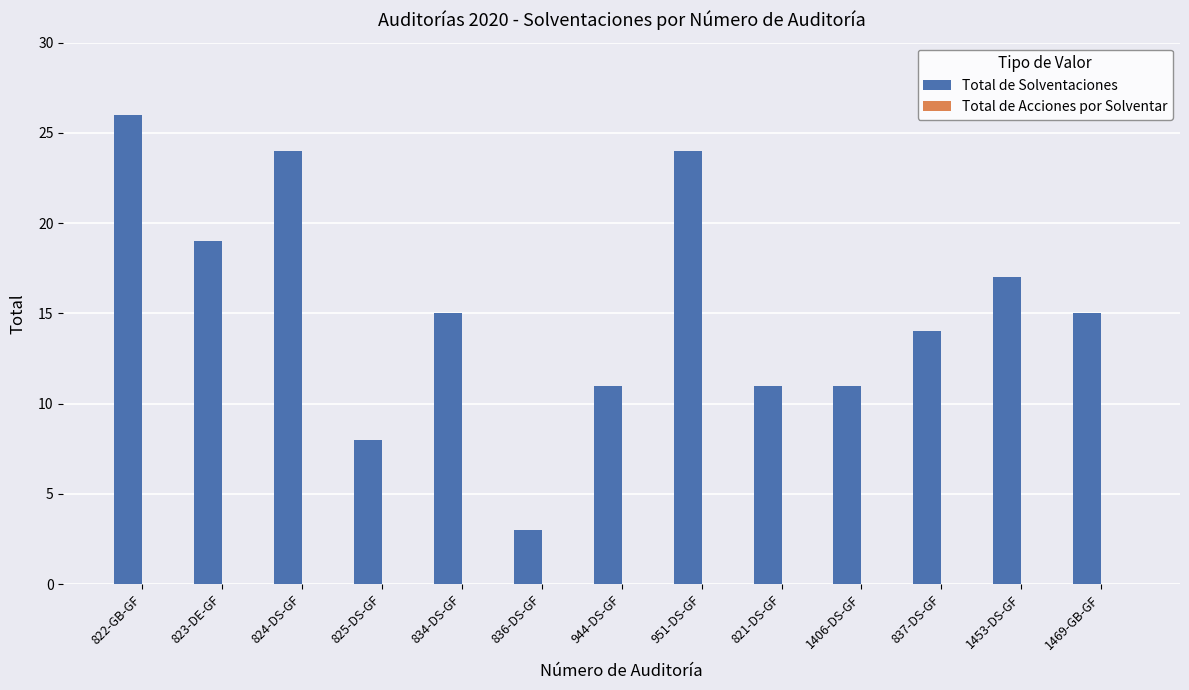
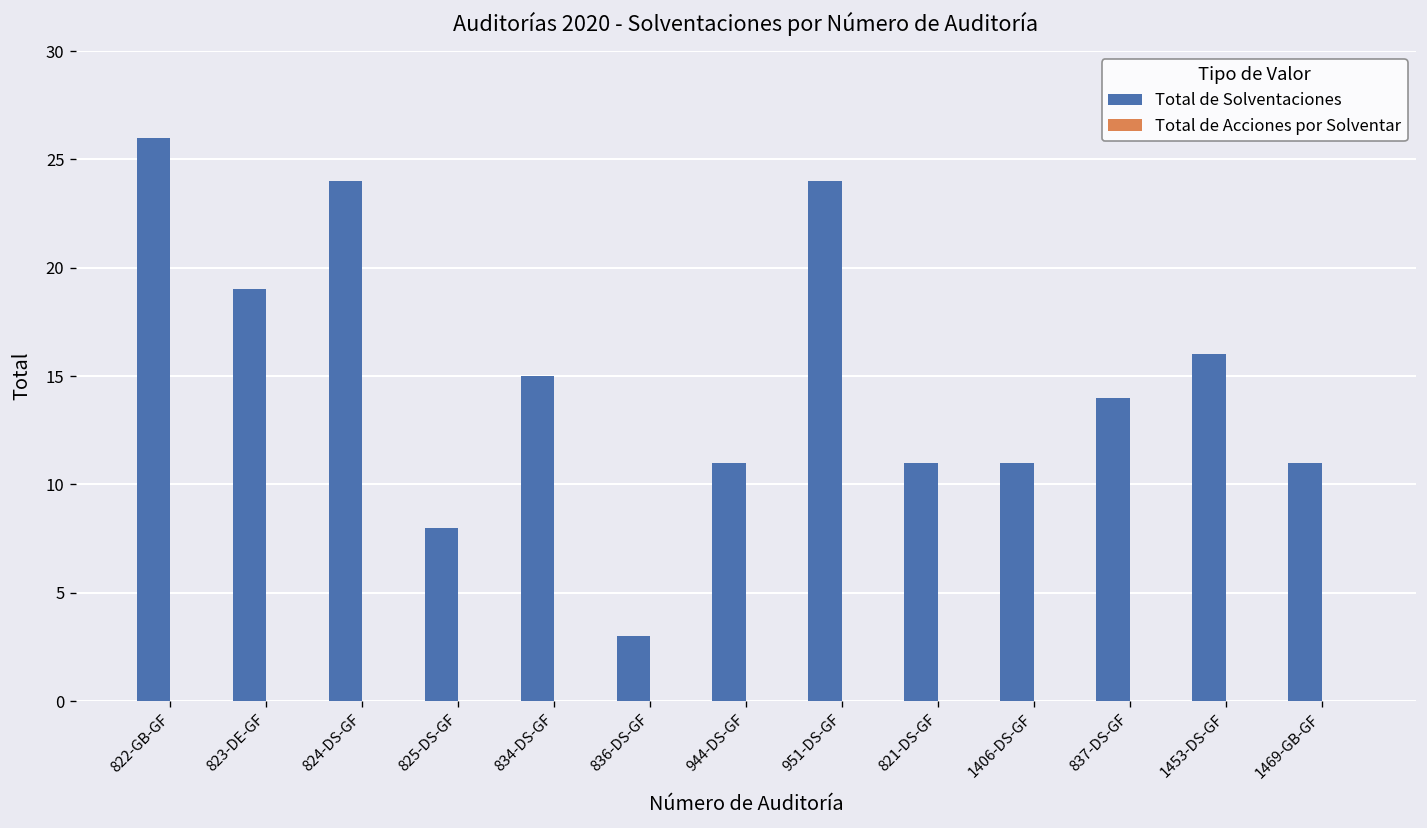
  {
    "Total de Solventaciones": {
      "822-GB-GF": 26,
      "823-DE-GF": 19,
      "824-DS-GF": 24,
      "825-DS-GF": 8,
      "834-DS-GF": 15,
      "836-DS-GF": 3,
      "944-DS-GF": 11,
      "951-DS-GF": 24,
      "821-DS-GF": 11,
      "1406-DS-GF": 11,
      "837-DS-GF": 14,
-     "1453-DS-GF": 17,
-     "1469-GB-GF": 15
+     "1453-DS-GF": 16,
+     "1469-GB-GF": 11
    },
    "Total de Acciones por Solventar": {
      "822-GB-GF": 0,
      "823-DE-GF": 0,
      "824-DS-GF": 0,
      "825-DS-GF": 0,
      "834-DS-GF": 0,
      "836-DS-GF": 0,
      "944-DS-GF": 0,
      "951-DS-GF": 0,
      "821-DS-GF": 0,
      "1406-DS-GF": 0,
      "837-DS-GF": 0,
      "1453-DS-GF": 0,
      "1469-GB-GF": 0
    }
  }
